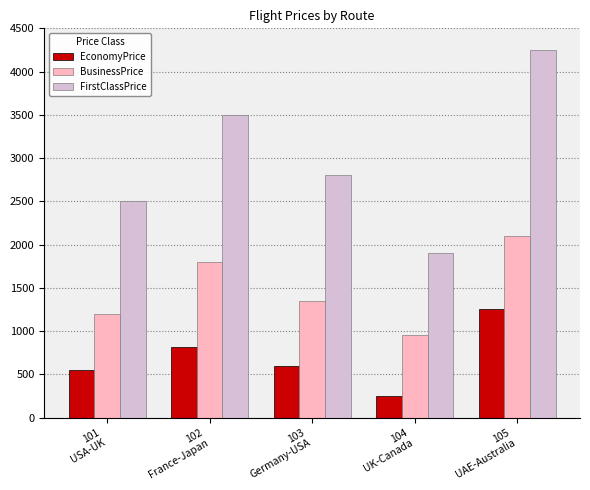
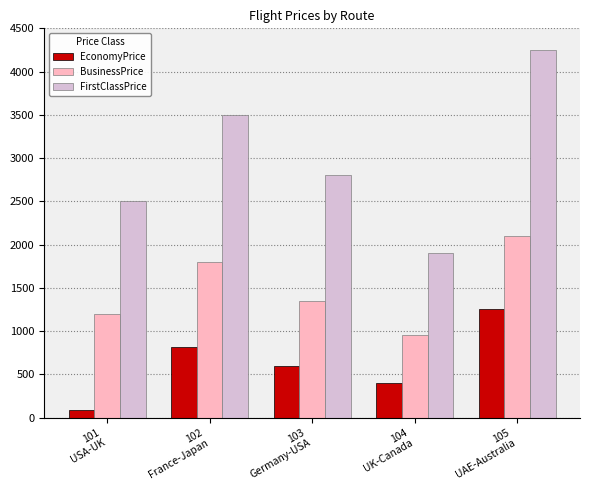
  {
    "EconomyPrice": {
-     "101 USA-UK": 600,
+     "101 USA-UK": 100,
      "102 France-Japan": 800,
      "103 Germany-USA": 600,
-     "104 UK-Canada": 300,
+     "104 UK-Canada": 400,
      "105 UAE-Australia": 1300
    }
  }
